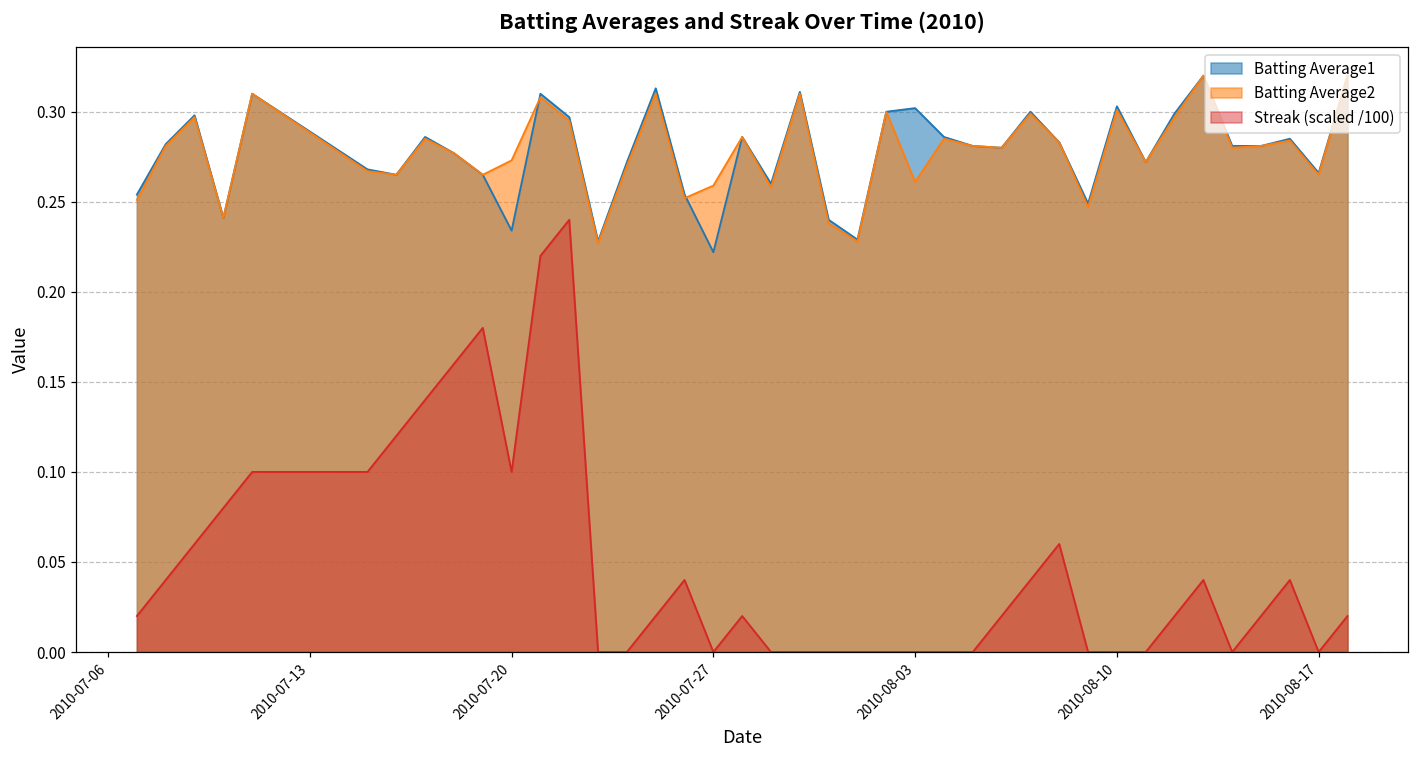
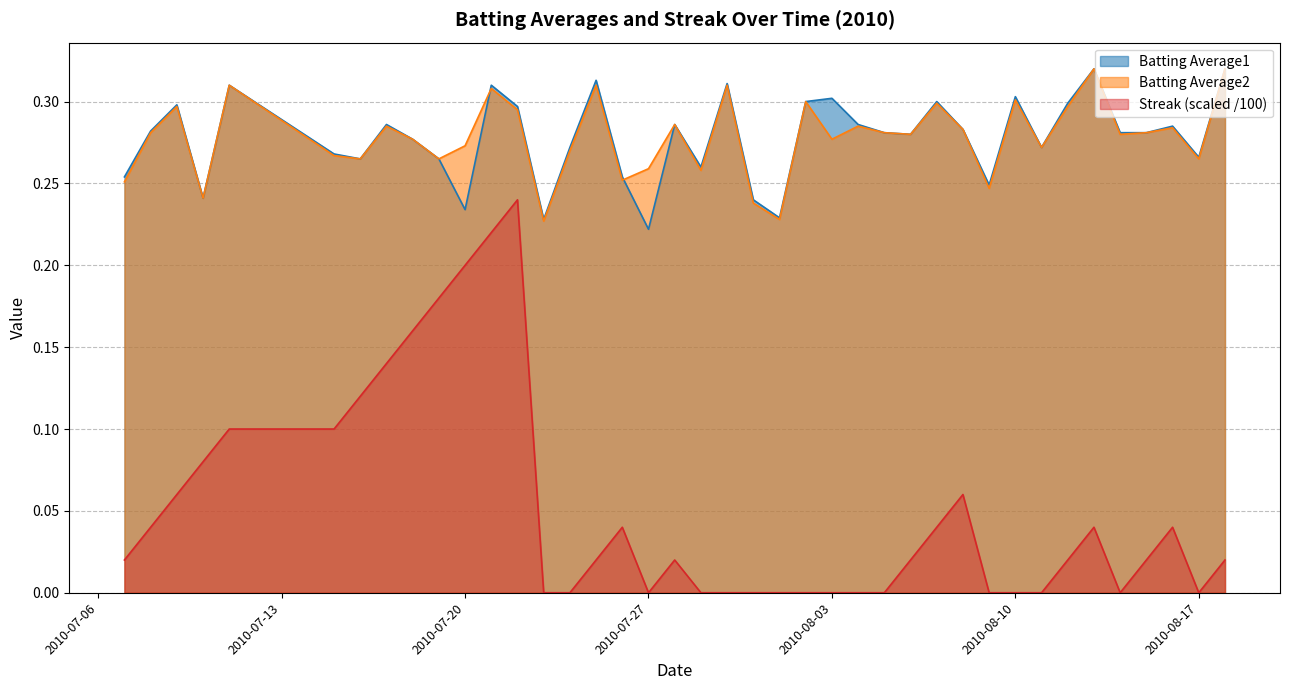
  {
    "Batting Average1": {
      "2010-07-20": 0.234,
      "2010-07-27": 0.222,
      "2010-08-03": 0.302,
      "2010-08-10": 0.303
    },
    "Batting Average2": {
      "2010-07-20": 0.273,
      "2010-07-27": 0.259,
-     "2010-08-03": 0.261,
+     "2010-08-03": 0.277,
      "2010-08-10": 0.301
    },
    "Streak (scaled /100)": {
-     "2010-07-20": 0.100,
+     "2010-07-20": 0.200,
      "2010-07-27": 0.000,
      "2010-08-03": 0.000,
      "2010-08-10": 0.000,
      "2010-08-17": 0.000
    }
  }
